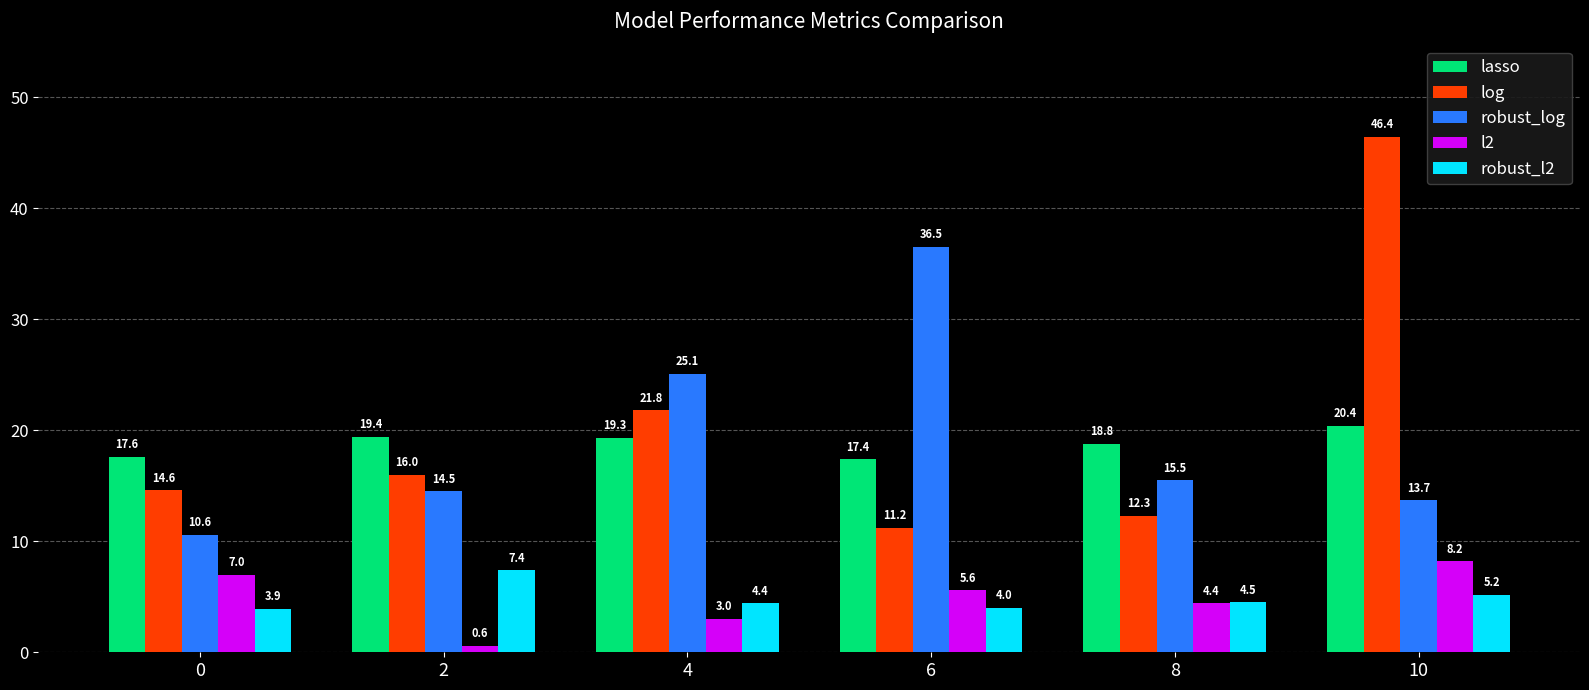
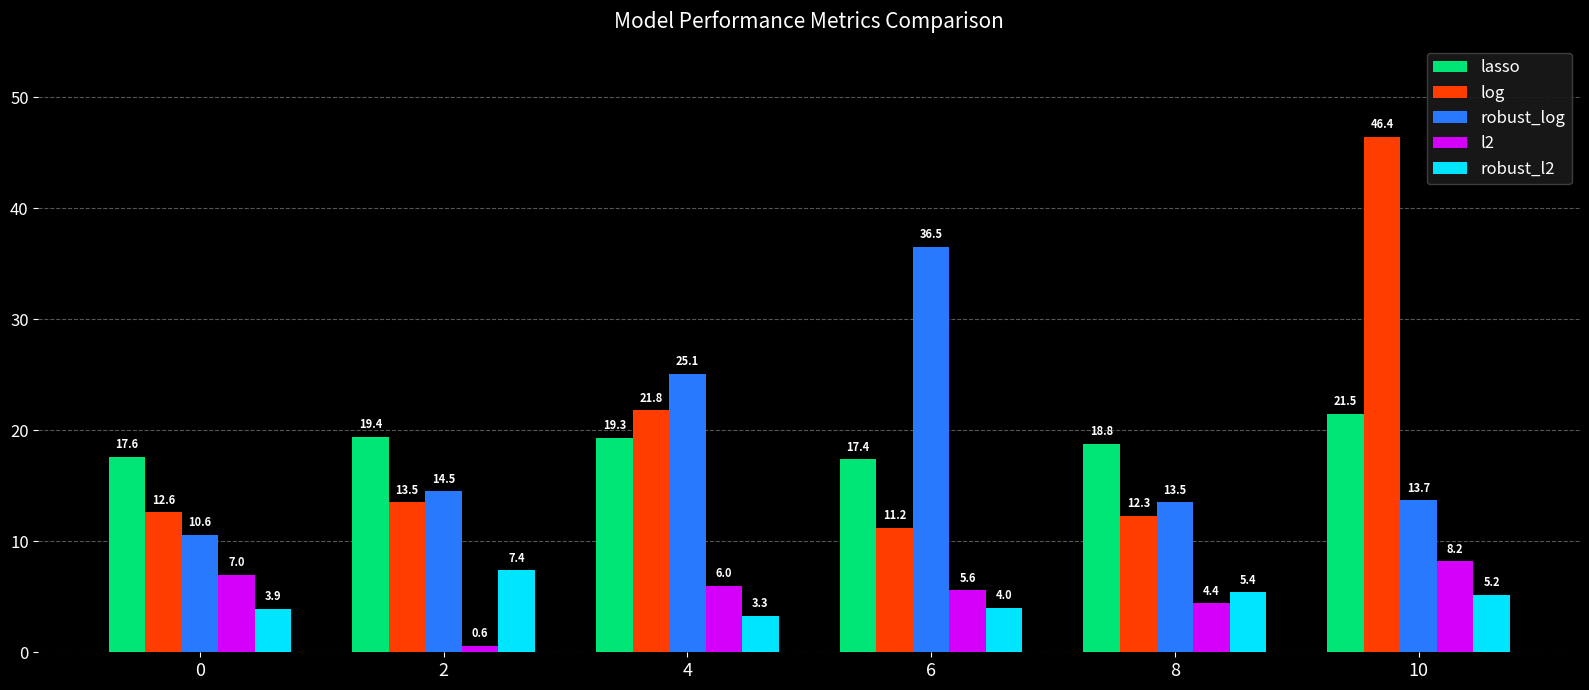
  {
    "lasso": {
      "0": 17.6,
      "2": 19.4,
      "4": 19.3,
      "6": 17.4,
      "8": 18.8,
-     "10": 20.4
+     "10": 21.5
    },
    "log": {
-     "0": 14.6,
-     "2": 16.0,
+     "0": 12.6,
+     "2": 13.5,
      "4": 21.8,
      "6": 11.2,
      "8": 12.3,
      "10": 46.4
    },
    "robust_log": {
      "0": 10.6,
      "2": 14.5,
      "4": 25.1,
      "6": 36.5,
-     "8": 15.5,
+     "8": 13.5,
      "10": 13.7
    },
    "l2": {
      "0": 7.0,
      "2": 0.6,
-     "4": 3.0,
+     "4": 6.0,
      "6": 5.6,
      "8": 4.4,
      "10": 8.2
    },
    "robust_l2": {
      "0": 3.9,
      "2": 7.4,
-     "4": 4.4,
+     "4": 3.3,
      "6": 4.0,
-     "8": 4.5,
+     "8": 5.4,
      "10": 5.2
    }
  }
